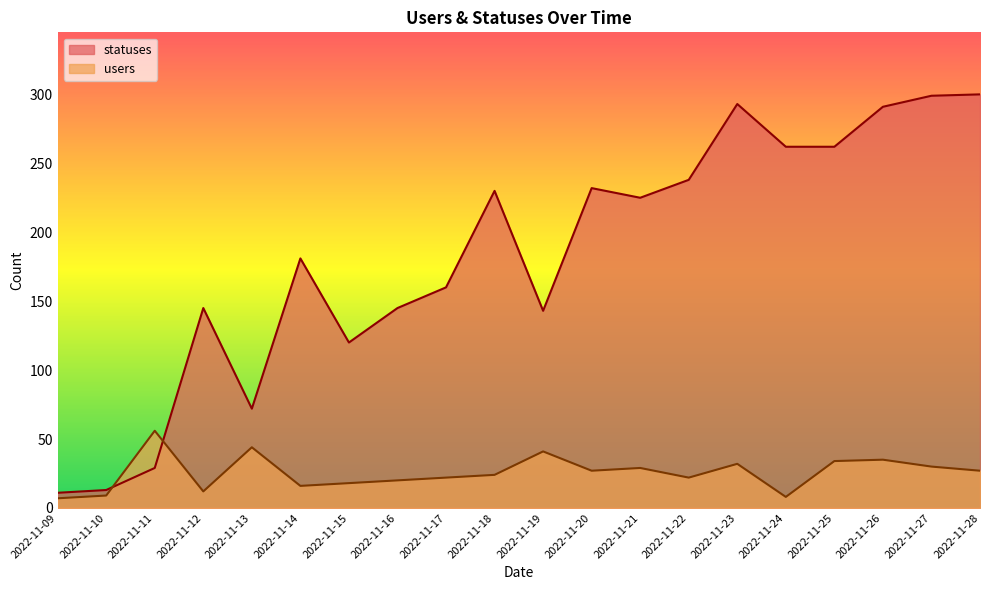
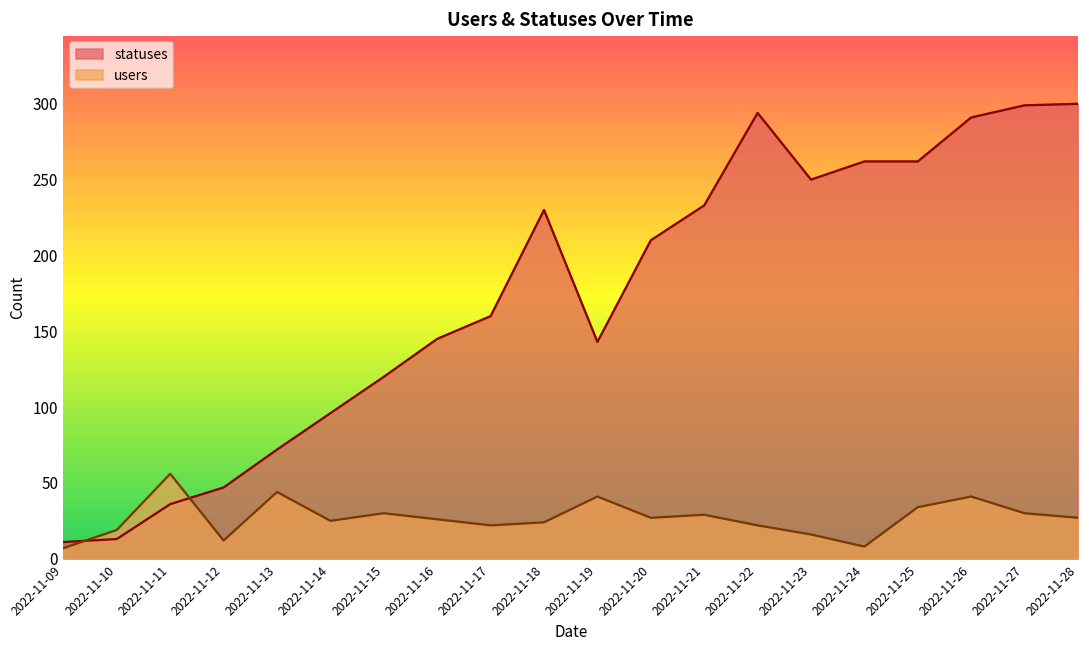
  {
    "statuses": {
      "2022-11-09": 11,
      "2022-11-10": 13,
-     "2022-11-11": 29,
-     "2022-11-12": 145,
+     "2022-11-11": 36,
+     "2022-11-12": 47,
      "2022-11-13": 72,
-     "2022-11-14": 181,
+     "2022-11-14": 96,
      "2022-11-15": 120,
      "2022-11-16": 145,
      "2022-11-17": 160,
      "2022-11-18": 230,
      "2022-11-19": 143,
-     "2022-11-20": 232,
-     "2022-11-21": 225,
-     "2022-11-22": 238,
-     "2022-11-23": 293,
+     "2022-11-20": 210,
+     "2022-11-21": 233,
+     "2022-11-22": 294,
+     "2022-11-23": 250,
      "2022-11-24": 262,
      "2022-11-25": 262,
      "2022-11-26": 291,
      "2022-11-27": 299,
      "2022-11-28": 300
    },
    "users": {
      "2022-11-09": 7,
-     "2022-11-10": 9,
+     "2022-11-10": 19,
      "2022-11-11": 56,
      "2022-11-12": 12,
      "2022-11-13": 44,
-     "2022-11-14": 16,
-     "2022-11-15": 18,
-     "2022-11-16": 20,
+     "2022-11-14": 25,
+     "2022-11-15": 30,
+     "2022-11-16": 26,
      "2022-11-17": 22,
      "2022-11-18": 24,
      "2022-11-19": 41,
      "2022-11-20": 27,
      "2022-11-21": 29,
      "2022-11-22": 22,
-     "2022-11-23": 32,
+     "2022-11-23": 16,
      "2022-11-24": 8,
      "2022-11-25": 34,
-     "2022-11-26": 35,
+     "2022-11-26": 41,
      "2022-11-27": 30,
      "2022-11-28": 27
    }
  }
